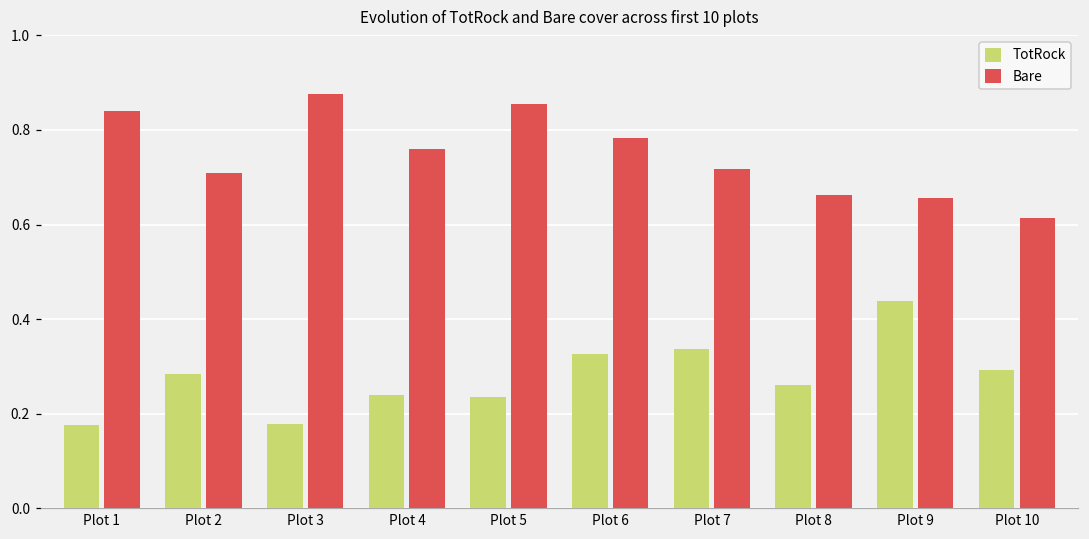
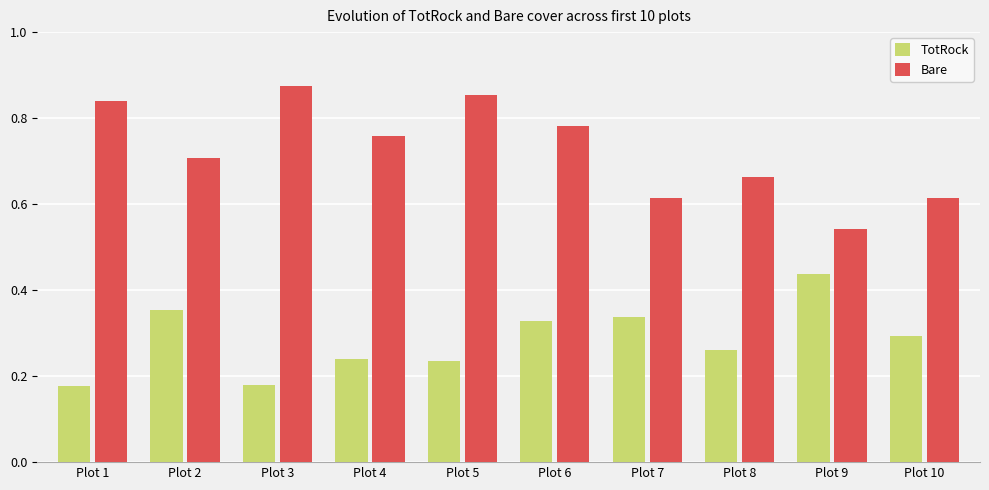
  {
    "TotRock": {
      "Plot 1": 0.18,
-     "Plot 2": 0.28,
+     "Plot 2": 0.35,
      "Plot 3": 0.18,
      "Plot 4": 0.24,
      "Plot 5": 0.24,
      "Plot 6": 0.33,
      "Plot 7": 0.34,
      "Plot 8": 0.26,
      "Plot 9": 0.44,
      "Plot 10": 0.29
    },
    "Bare": {
      "Plot 1": 0.84,
      "Plot 2": 0.71,
      "Plot 3": 0.88,
      "Plot 4": 0.76,
      "Plot 5": 0.85,
      "Plot 6": 0.78,
-     "Plot 7": 0.72,
+     "Plot 7": 0.61,
      "Plot 8": 0.66,
-     "Plot 9": 0.66,
+     "Plot 9": 0.54,
      "Plot 10": 0.61
    }
  }
